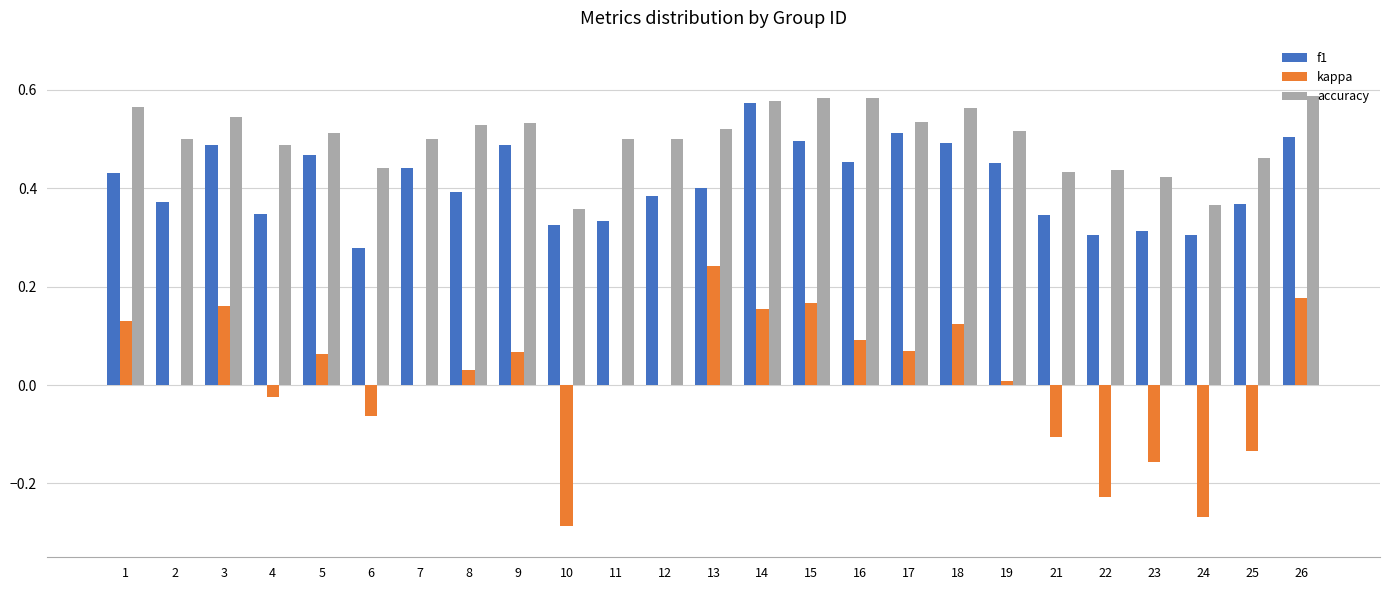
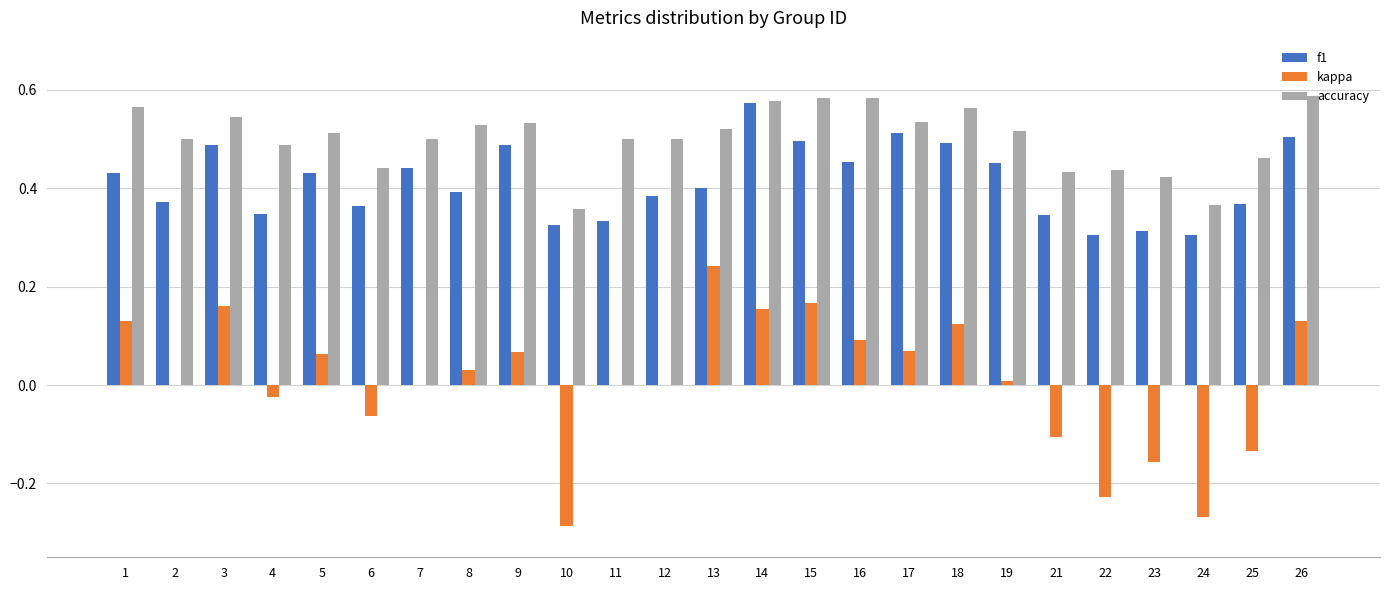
  {
    "f1": {
      "1": 0.43,
      "2": 0.37,
      "3": 0.49,
      "4": 0.35,
-     "5": 0.47,
-     "6": 0.28,
+     "5": 0.43,
+     "6": 0.36,
      "7": 0.44,
      "8": 0.39,
      "9": 0.49,
      "10": 0.33,
      "11": 0.33,
      "12": 0.38,
      "13": 0.40,
      "14": 0.57,
      "15": 0.50,
      "16": 0.45,
      "17": 0.51,
      "18": 0.49,
      "19": 0.45,
      "21": 0.35,
      "22": 0.30,
      "23": 0.31,
      "24": 0.31,
      "25": 0.37,
      "26": 0.50
    },
    "kappa": {
      "1": 0.13,
      "2": 0.00,
      "3": 0.16,
      "4": -0.02,
      "5": 0.06,
      "6": -0.06,
      "7": 0.00,
      "8": 0.03,
      "9": 0.07,
      "10": -0.29,
      "11": 0.00,
      "12": 0.00,
      "13": 0.24,
      "14": 0.15,
      "15": 0.17,
      "16": 0.09,
      "17": 0.07,
      "18": 0.13,
      "19": 0.01,
      "21": -0.11,
      "22": -0.23,
      "23": -0.16,
      "24": -0.27,
      "25": -0.13,
-     "26": 0.18
+     "26": 0.13
    },
    "accuracy": {
      "1": 0.57,
      "2": 0.50,
      "3": 0.55,
      "4": 0.49,
      "5": 0.51,
      "6": 0.44,
      "7": 0.50,
      "8": 0.53,
      "9": 0.53,
      "10": 0.36,
      "11": 0.50,
      "12": 0.50,
      "13": 0.52,
      "14": 0.58,
      "15": 0.58,
      "16": 0.58,
      "17": 0.53,
      "18": 0.56,
      "19": 0.52,
      "21": 0.43,
      "22": 0.44,
      "23": 0.42,
      "24": 0.37,
      "25": 0.46,
      "26": 0.59
    }
  }
